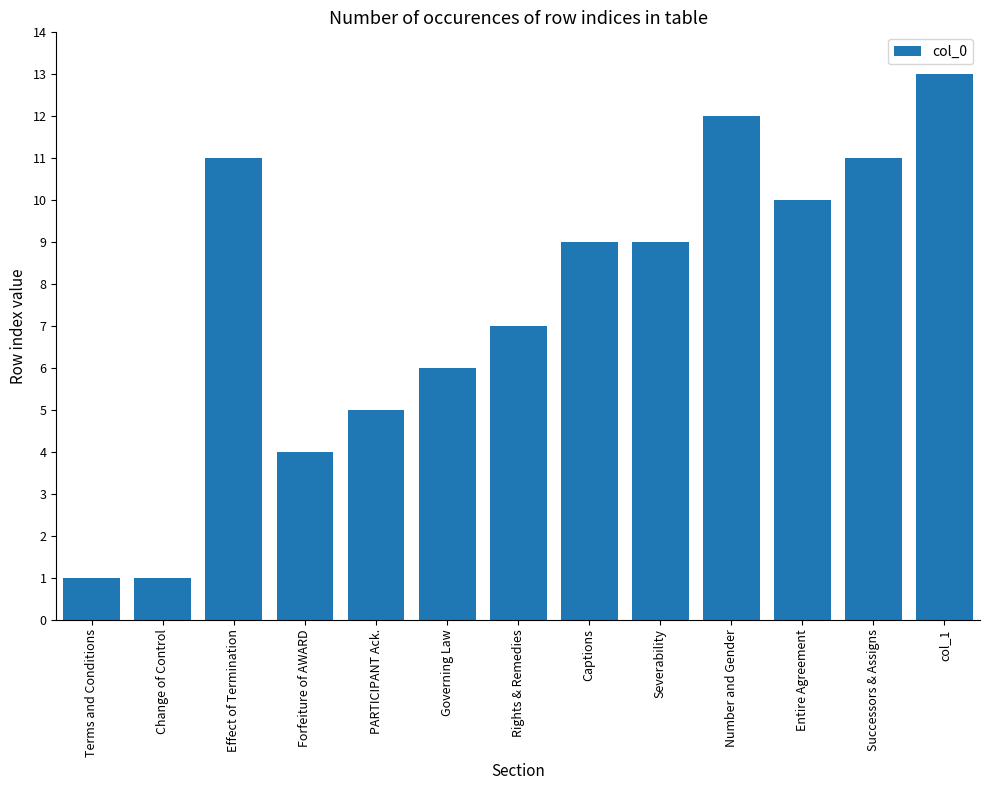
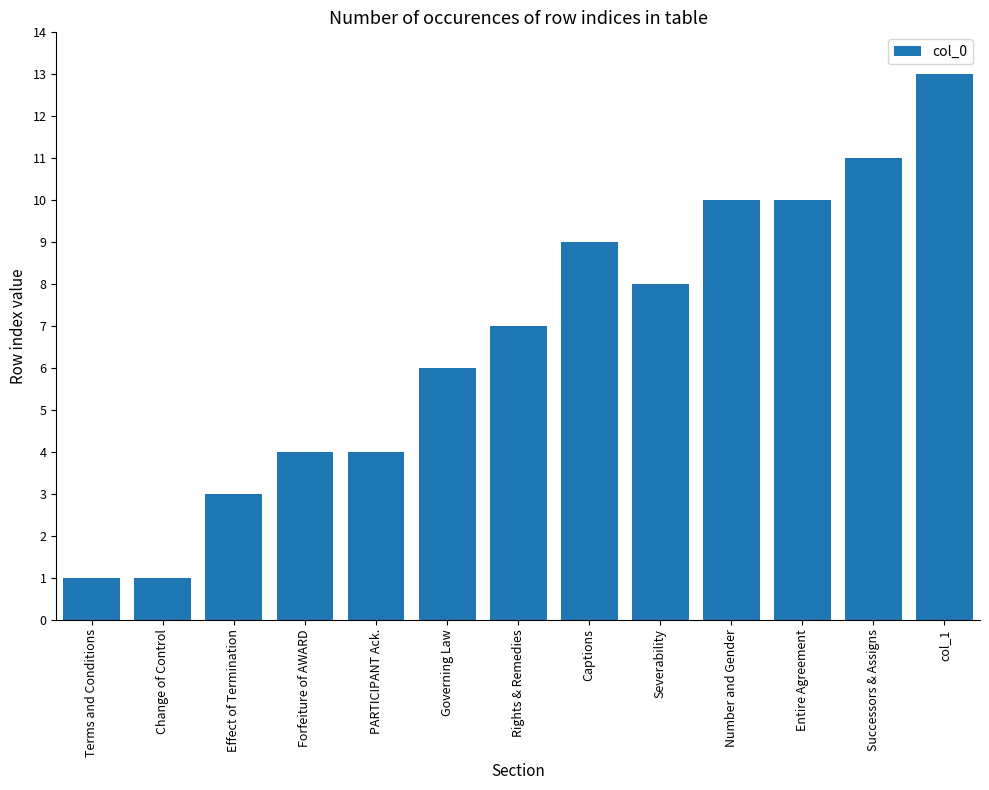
  {
    "Terms and Conditions": 1,
    "Change of Control": 1,
-   "Effect of Termination": 11,
+   "Effect of Termination": 3,
    "Forfeiture of AWARD": 4,
-   "PARTICIPANT Ack.": 5,
+   "PARTICIPANT Ack.": 4,
    "Governing Law": 6,
    "Rights & Remedies": 7,
    "Captions": 9,
-   "Severability": 9,
-   "Number and Gender": 12,
+   "Severability": 8,
+   "Number and Gender": 10,
    "Entire Agreement": 10,
    "Successors & Assigns": 11,
    "col_1": 13
  }
